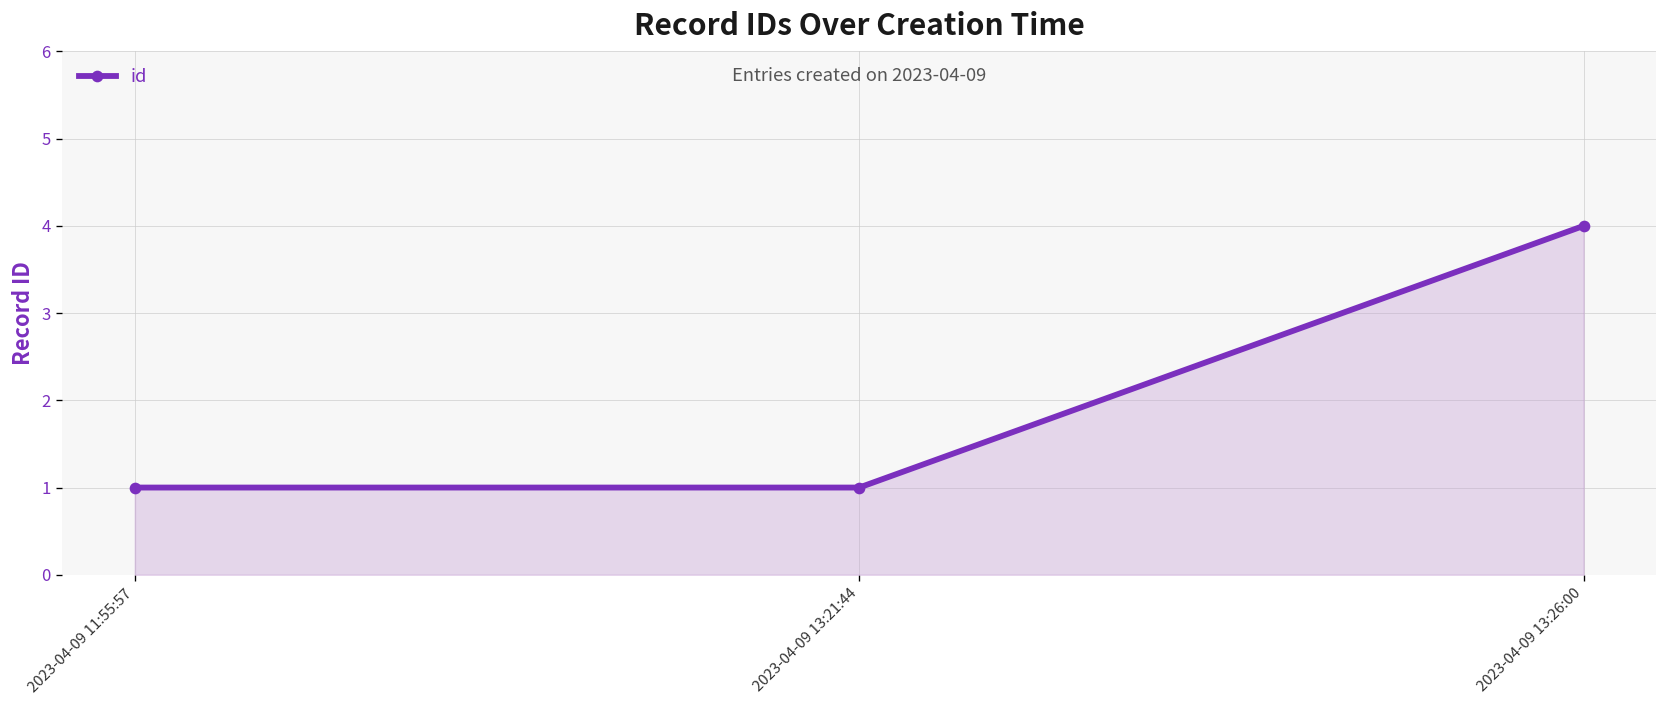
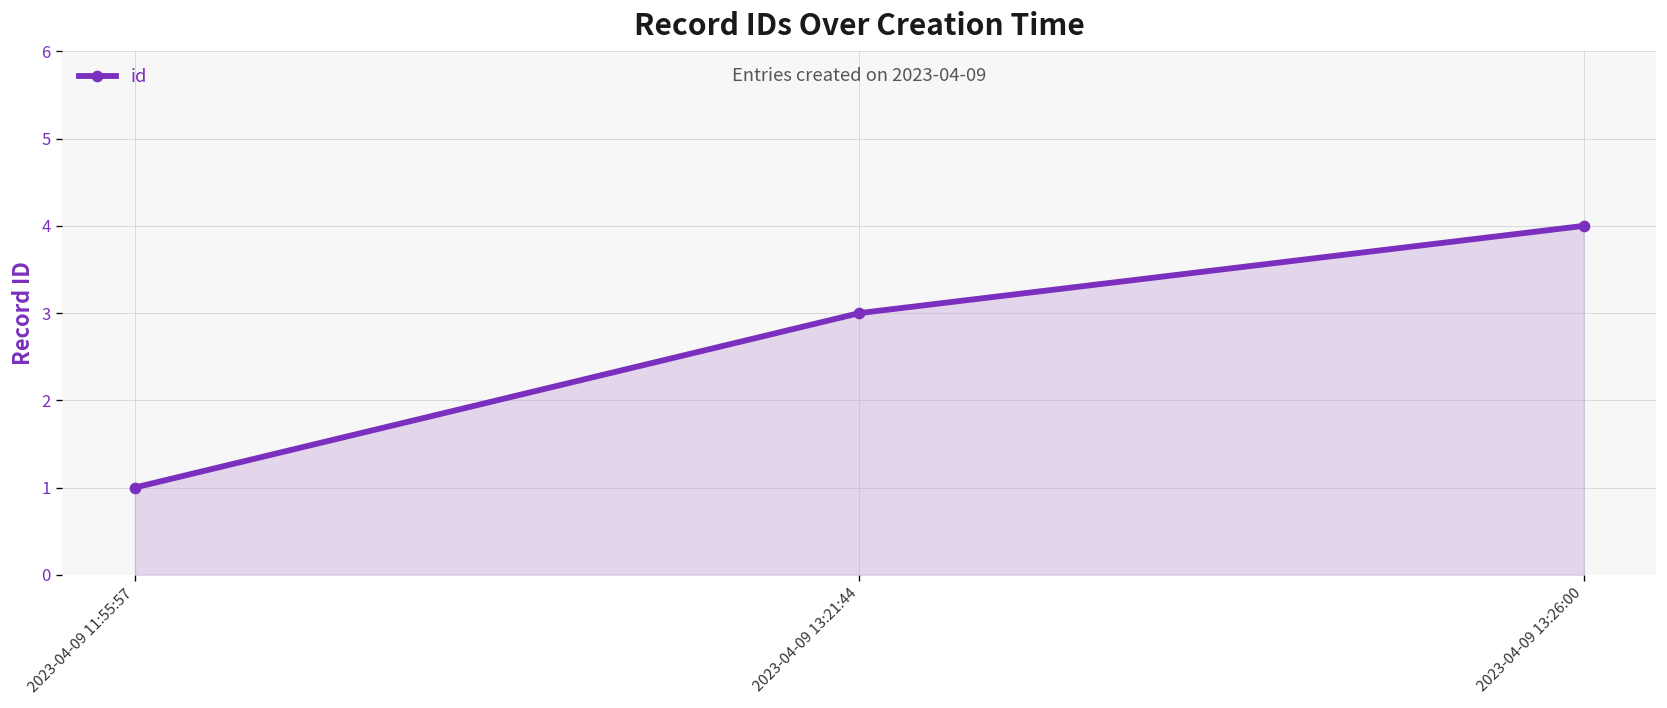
  {
    "2023-04-09 11:55:57": 1,
-   "2023-04-09 13:21:44": 1,
+   "2023-04-09 13:21:44": 3,
    "2023-04-09 13:26:00": 4
  }
